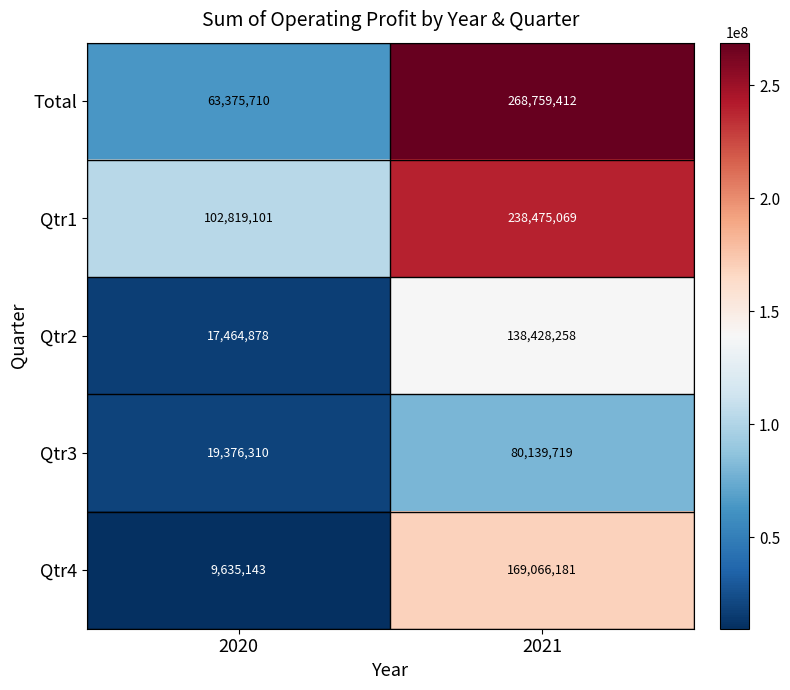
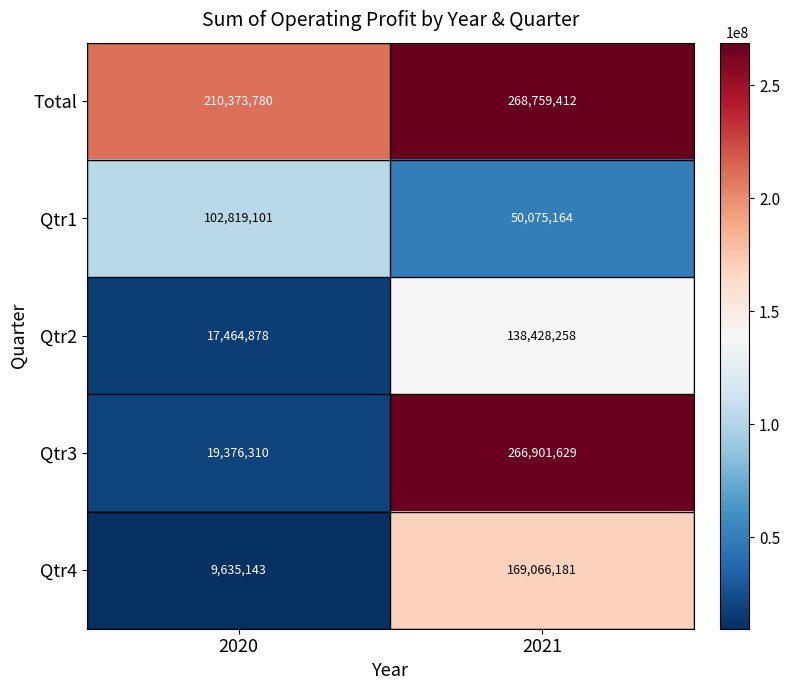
  {
    "Total": {
-     "2020": "63,375,710",
+     "2020": "210,373,780",
      "2021": "268,759,412"
    },
    "Qtr1": {
      "2020": "102,819,101",
-     "2021": "238,475,069"
+     "2021": "50,075,164"
    },
    "Qtr2": {
      "2020": "17,464,878",
      "2021": "138,428,258"
    },
    "Qtr3": {
      "2020": "19,376,310",
-     "2021": "80,139,719"
+     "2021": "266,901,629"
    },
    "Qtr4": {
      "2020": "9,635,143",
      "2021": "169,066,181"
    }
  }
